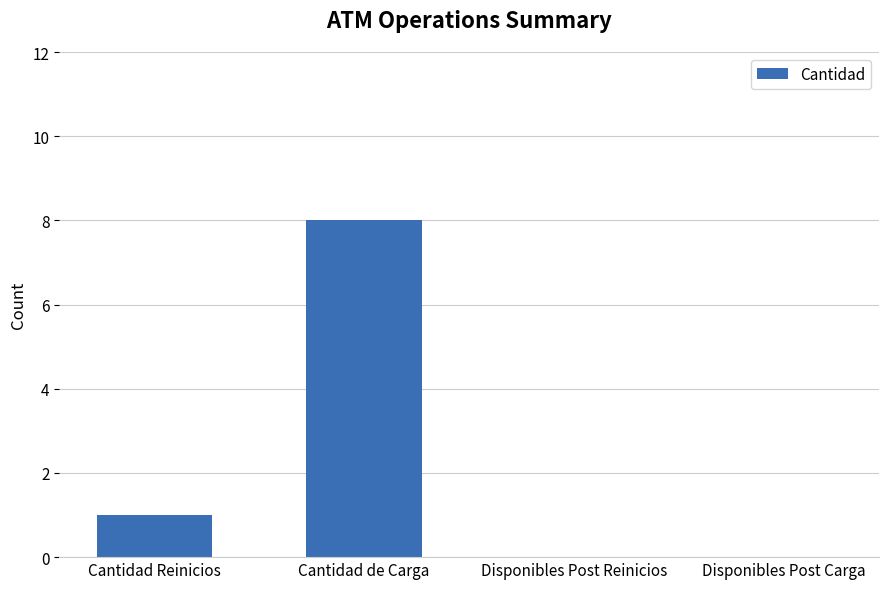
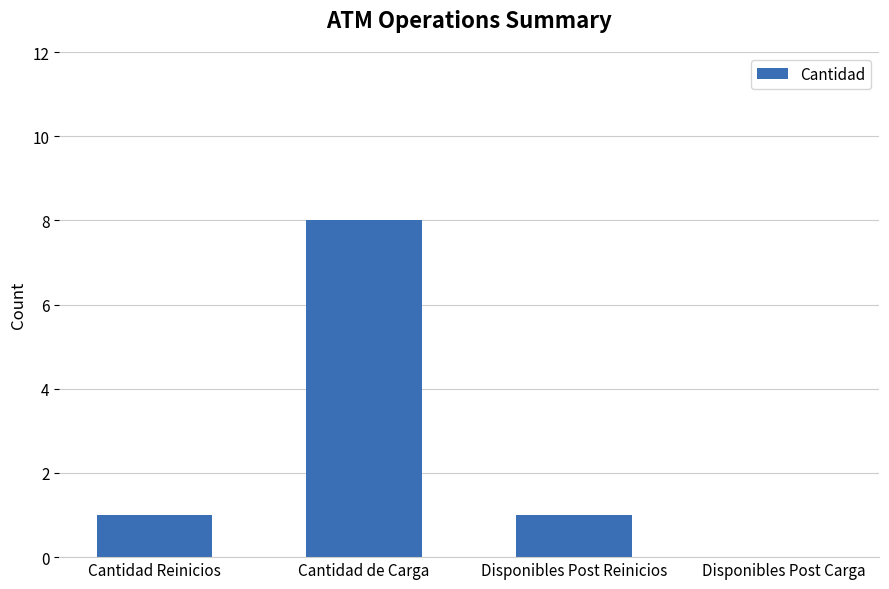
  {
    "Cantidad Reinicios": 1,
    "Cantidad de Carga": 8,
-   "Disponibles Post Reinicios": 0,
+   "Disponibles Post Reinicios": 1,
    "Disponibles Post Carga": 0
  }
